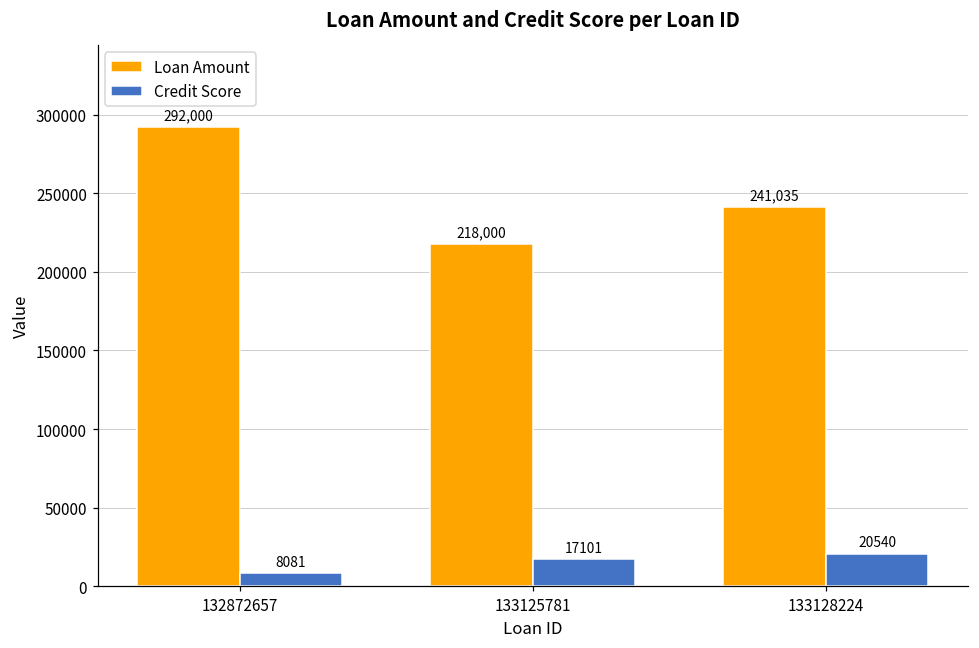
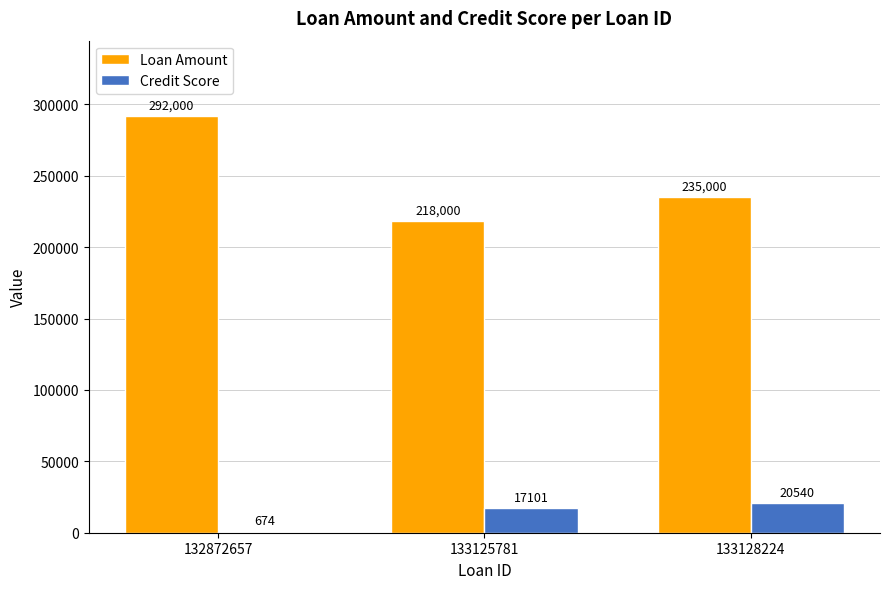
  {
    "Loan Amount": {
      "132872657": "292,000",
      "133125781": "218,000",
-     "133128224": "241,035"
+     "133128224": "235,000"
    },
    "Credit Score": {
-     "132872657": "8081",
+     "132872657": "674",
      "133125781": "17101",
      "133128224": "20540"
    }
  }
